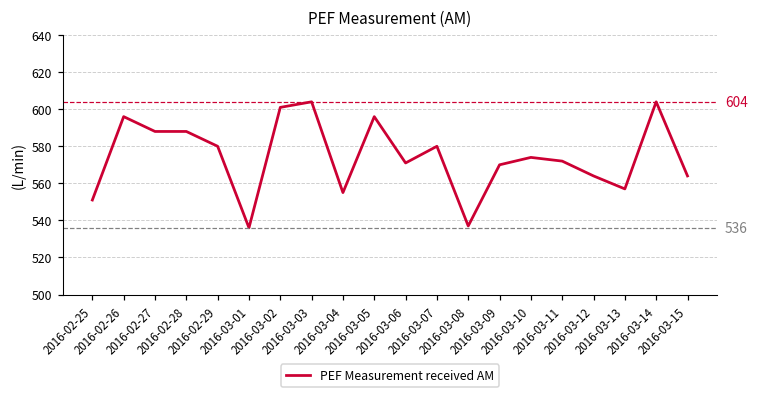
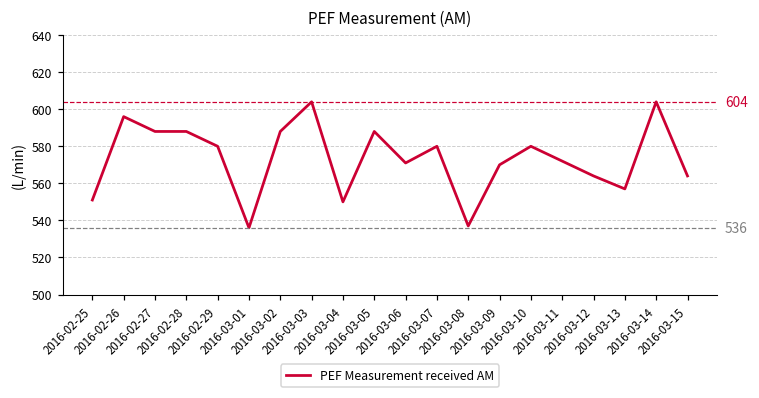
  {
    "2016-02-25": 551,
    "2016-02-26": 596,
    "2016-02-27": 588,
    "2016-02-28": 588,
    "2016-02-29": 580,
    "2016-03-01": 536,
-   "2016-03-02": 601,
+   "2016-03-02": 588,
    "2016-03-03": 604,
-   "2016-03-04": 555,
-   "2016-03-05": 596,
+   "2016-03-04": 550,
+   "2016-03-05": 588,
    "2016-03-06": 571,
    "2016-03-07": 580,
    "2016-03-08": 537,
    "2016-03-09": 570,
-   "2016-03-10": 574,
+   "2016-03-10": 580,
    "2016-03-11": 572,
    "2016-03-12": 564,
    "2016-03-13": 557,
    "2016-03-14": 604,
    "2016-03-15": 564
  }
